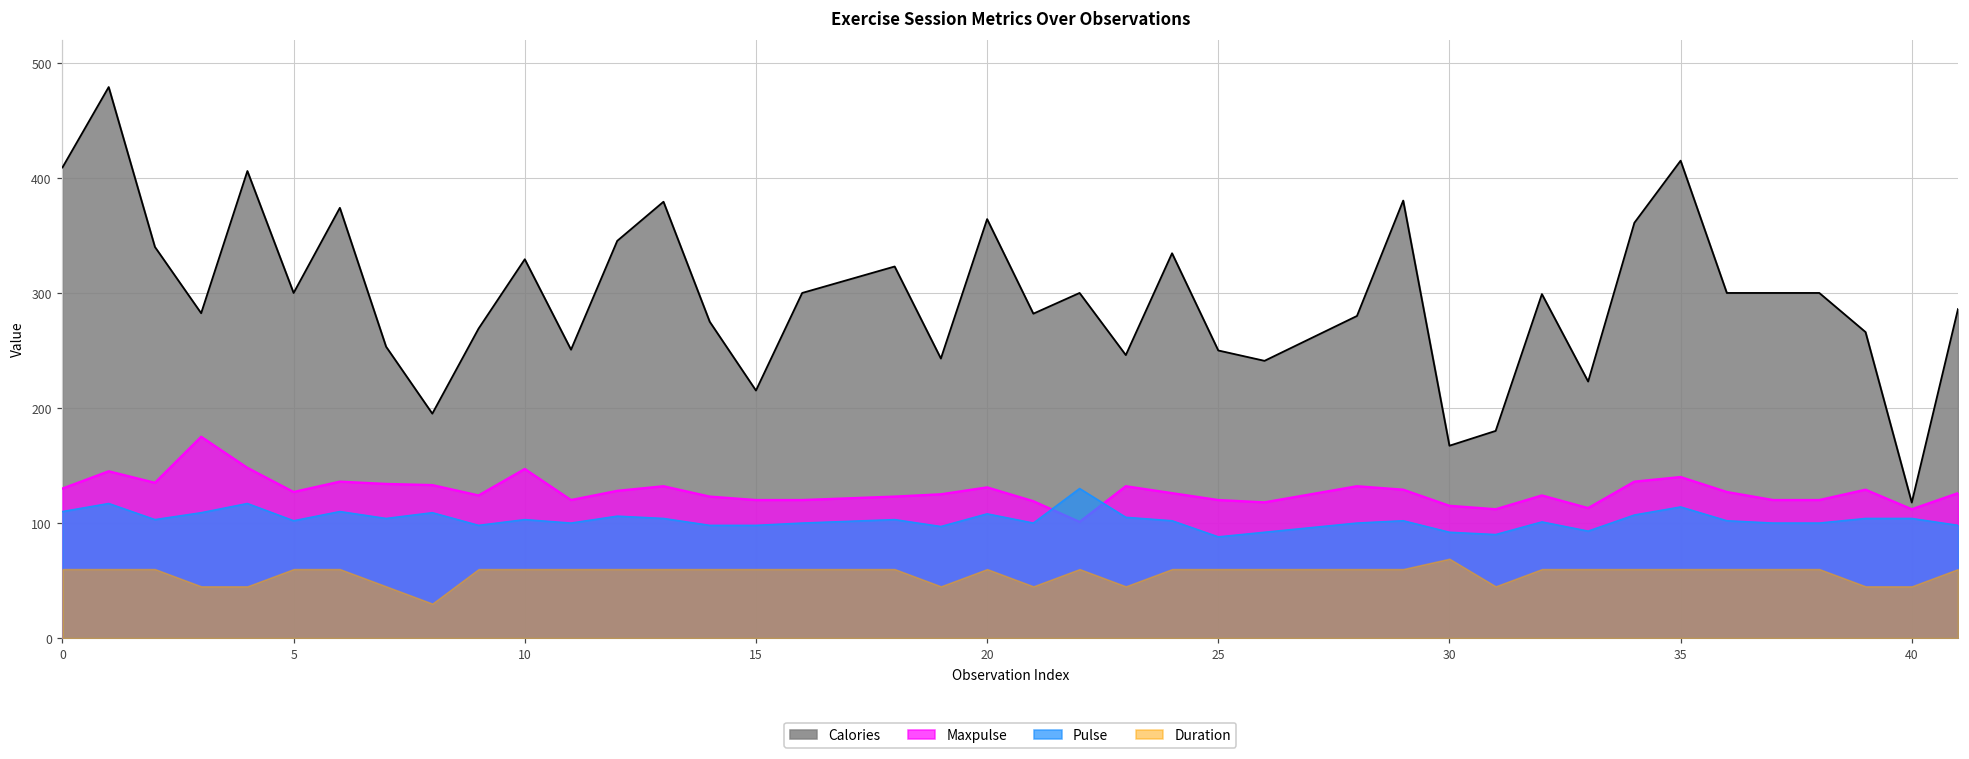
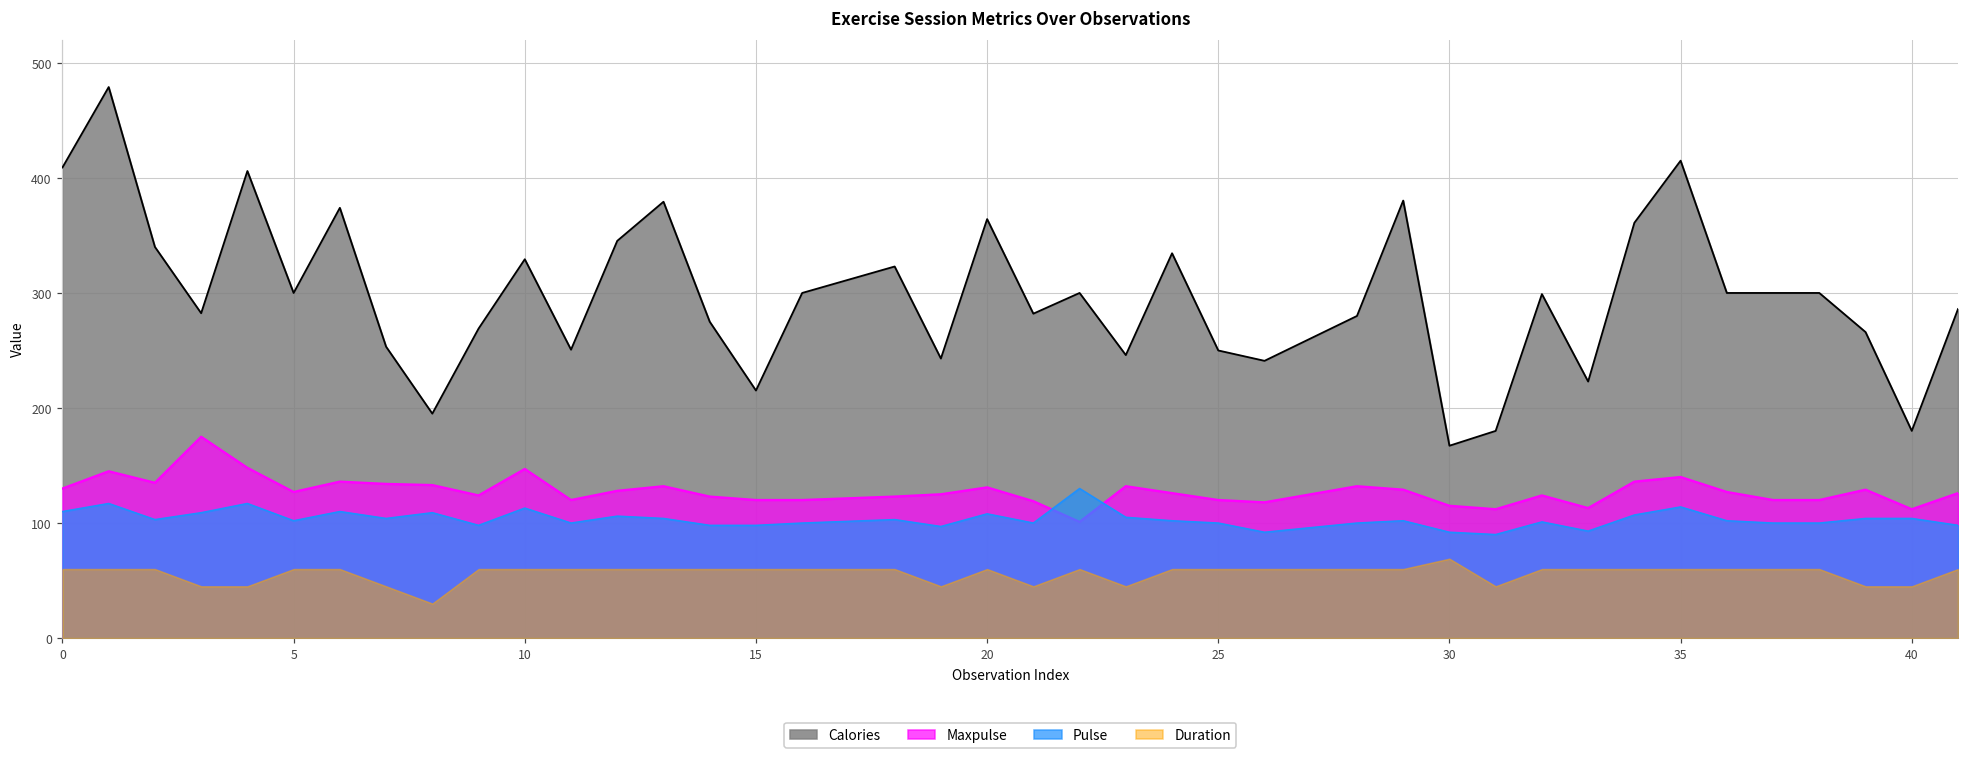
  {
    "Calories": {
      "0": 409,
      "5": 300,
      "10": 329,
      "15": 215,
      "20": 364,
      "25": 250,
      "30": 167,
      "35": 415,
-     "40": 118
+     "40": 180
    },
    "Maxpulse": {
      "0": 130,
      "5": 127,
      "10": 147,
      "15": 120,
      "20": 131,
      "25": 120,
      "30": 115,
      "35": 140,
      "40": 112
    },
    "Pulse": {
      "0": 110,
      "5": 102,
-     "10": 103,
+     "10": 113,
      "15": 98,
      "20": 108,
-     "25": 88,
+     "25": 100,
      "30": 92,
      "35": 114,
      "40": 104
    },
    "Duration": {
      "0": 60,
      "5": 60,
      "10": 60,
      "15": 60,
      "20": 60,
      "25": 60,
      "30": 69,
      "35": 60,
      "40": 45
    }
  }
